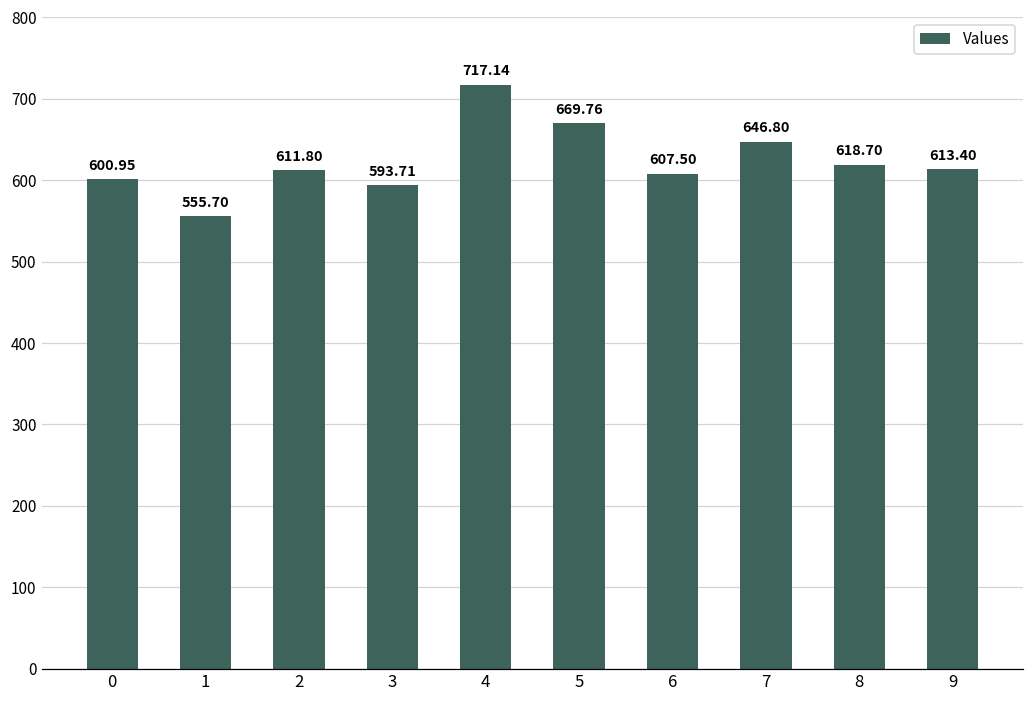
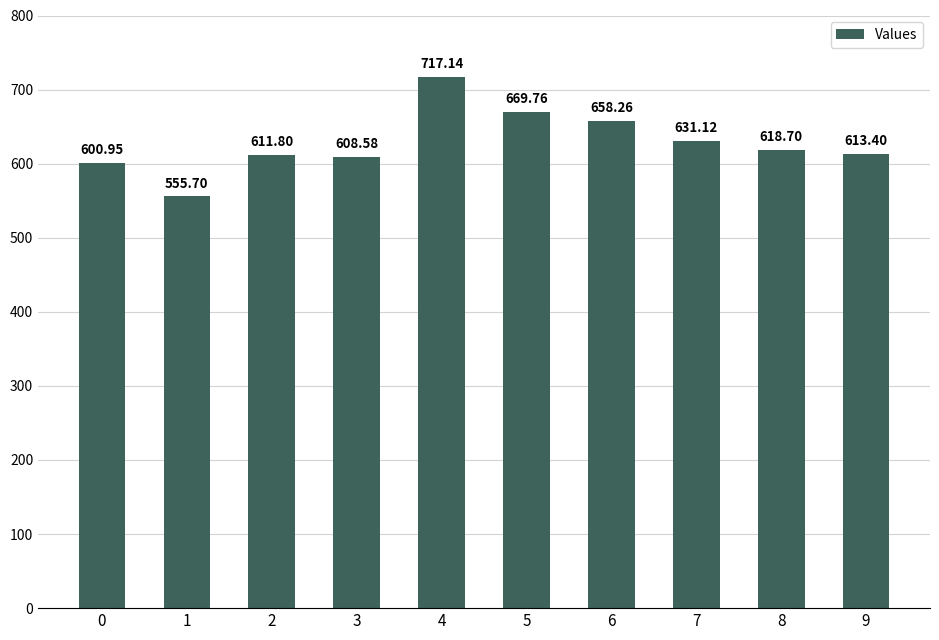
  {
    "0": 600.95,
    "1": 555.70,
    "2": 611.80,
-   "3": 593.71,
+   "3": 608.58,
    "4": 717.14,
    "5": 669.76,
-   "6": 607.50,
-   "7": 646.80,
+   "6": 658.26,
+   "7": 631.12,
    "8": 618.70,
    "9": 613.40
  }
